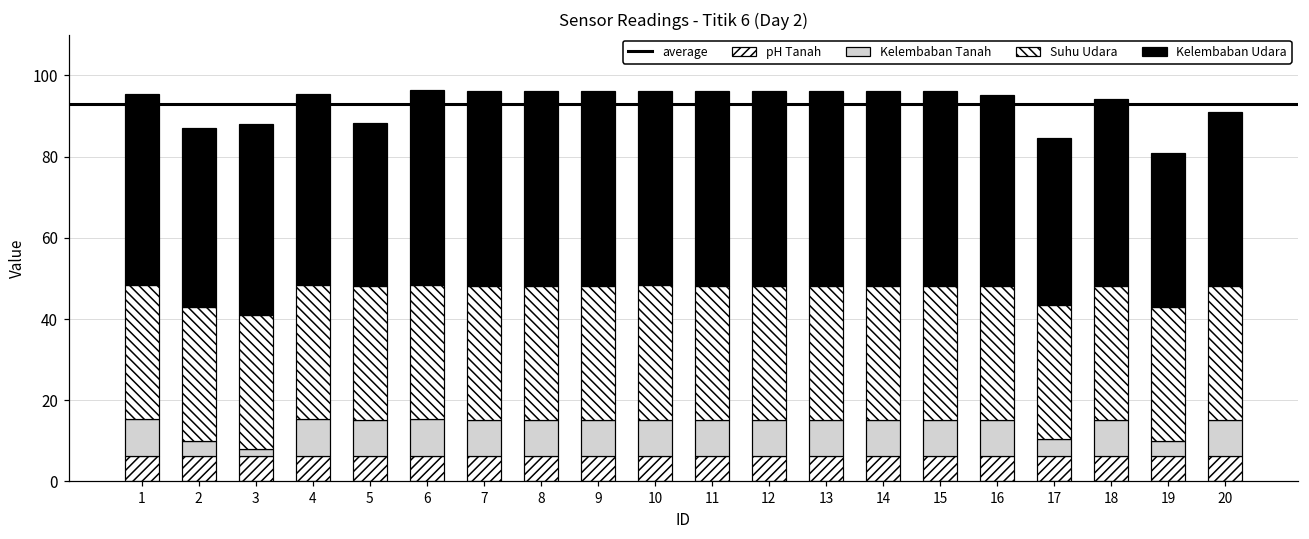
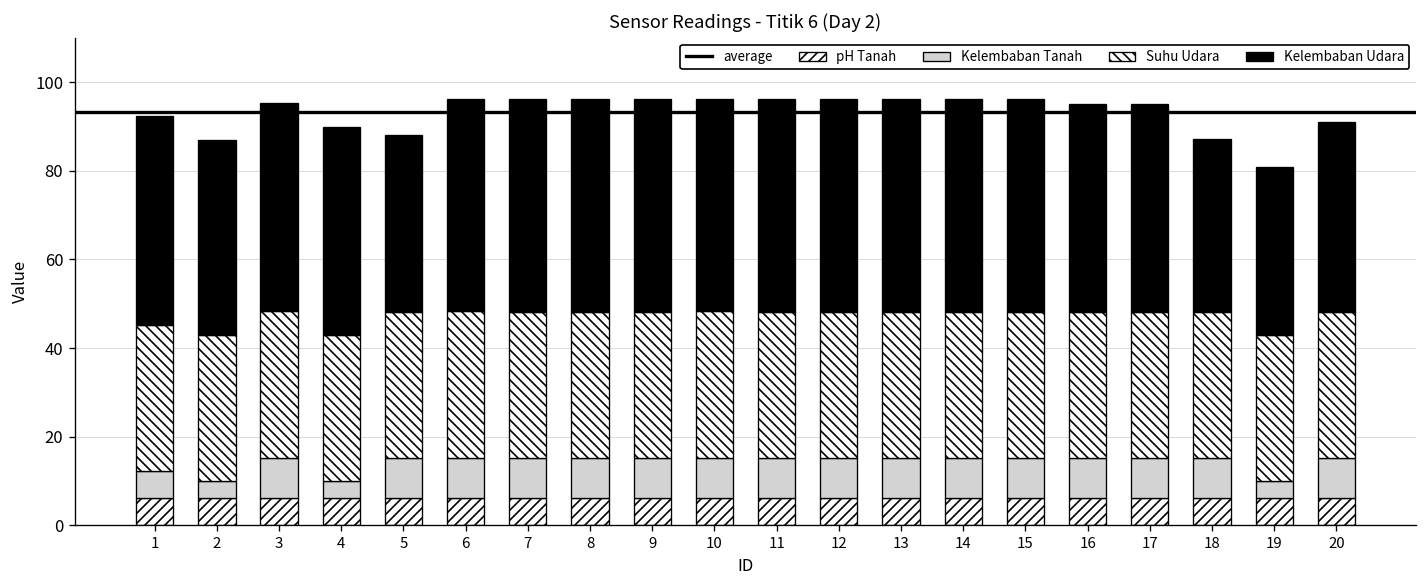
  {
    "Kelembaban Tanah": {
-     "1": 9,
+     "1": 6,
      "2": 4,
-     "3": 2,
-     "4": 9,
+     "3": 9,
+     "4": 4,
      "5": 9,
      "6": 9,
      "7": 9,
      "8": 9,
      "9": 9,
      "10": 9,
      "11": 9,
      "12": 9,
      "13": 9,
      "14": 9,
      "15": 9,
      "16": 9,
-     "17": 4,
+     "17": 9,
      "18": 9,
      "19": 4,
      "20": 9
    },
    "Kelembaban Udara": {
      "1": 47,
      "2": 44,
      "3": 47,
      "4": 47,
      "5": 40,
      "6": 48,
      "7": 48,
      "8": 48,
      "9": 48,
      "10": 48,
      "11": 48,
      "12": 48,
      "13": 48,
      "14": 48,
      "15": 48,
      "16": 47,
-     "17": 41,
-     "18": 46,
+     "17": 47,
+     "18": 39,
      "19": 38,
      "20": 43
    }
  }
